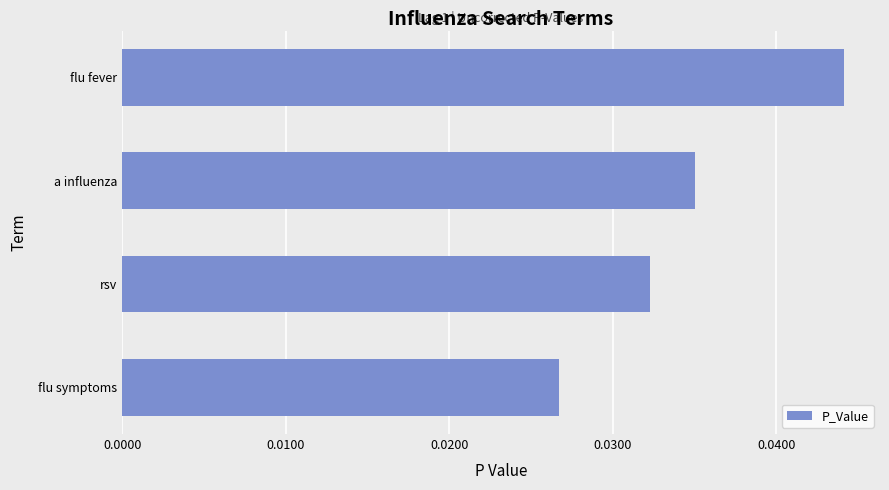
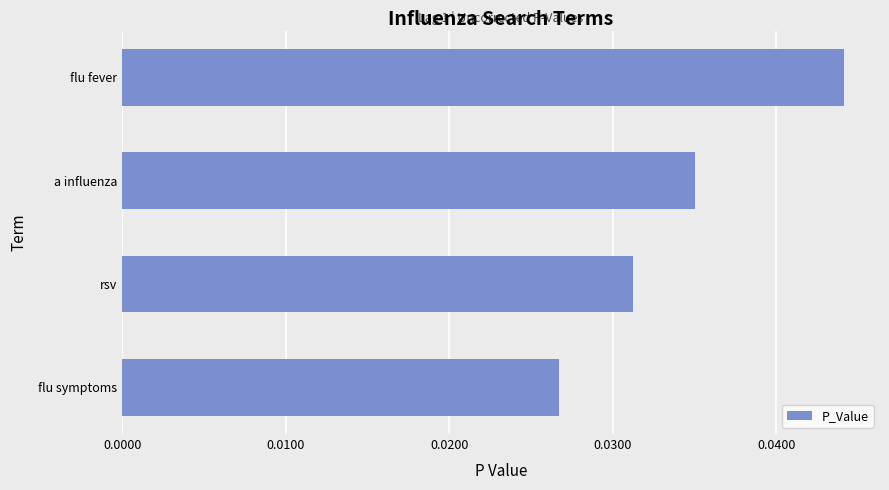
  {
    "flu fever": 0.0441,
    "a influenza": 0.0350,
-   "rsv": 0.0323,
+   "rsv": 0.0312,
    "flu symptoms": 0.0267
  }
